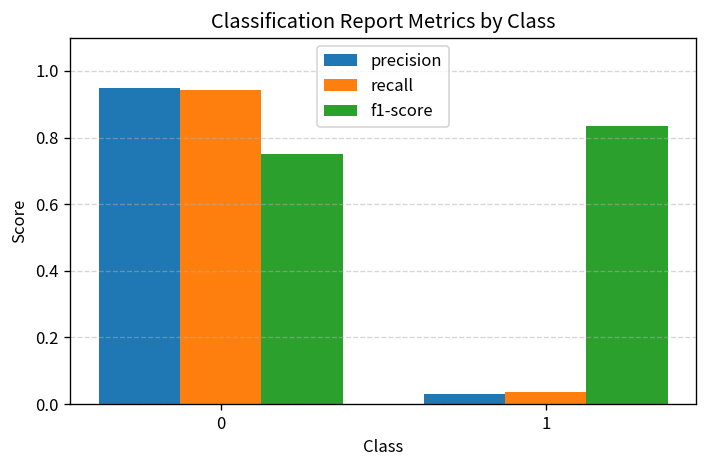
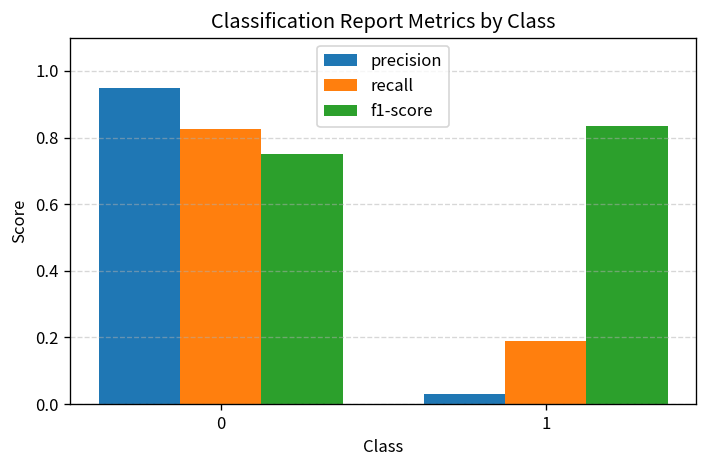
  {
    "precision": {
      "0": 0.95,
      "1": 0.03
    },
    "recall": {
-     "0": 0.94,
-     "1": 0.04
+     "0": 0.83,
+     "1": 0.19
    },
    "f1-score": {
      "0": 0.75,
      "1": 0.83
    }
  }
